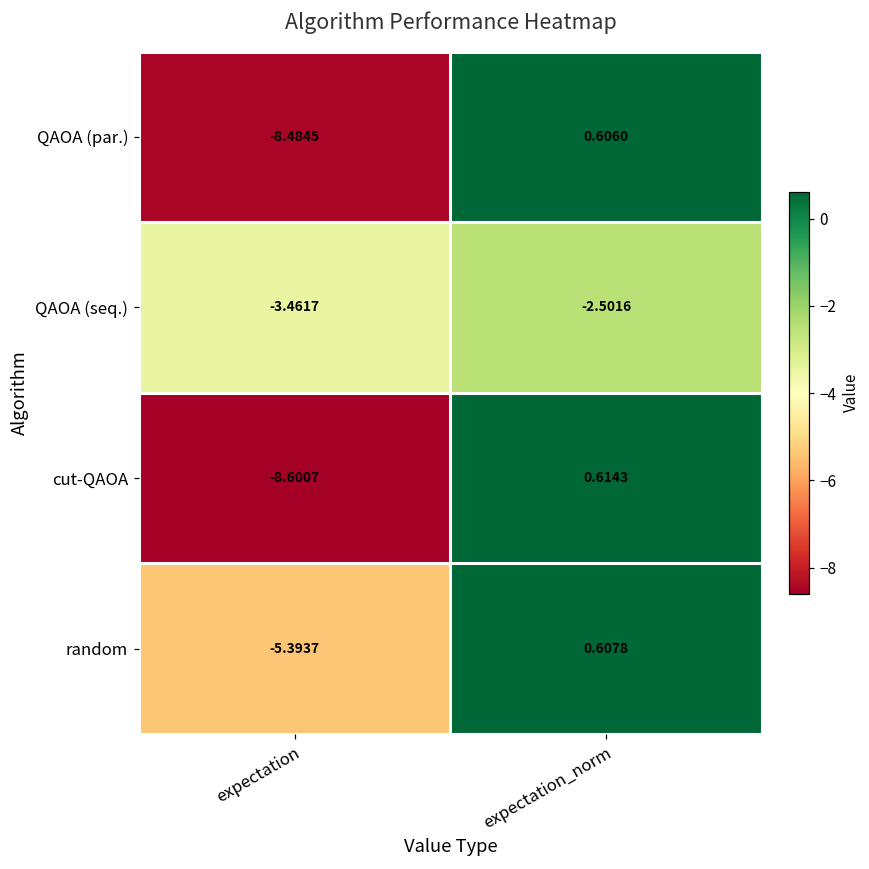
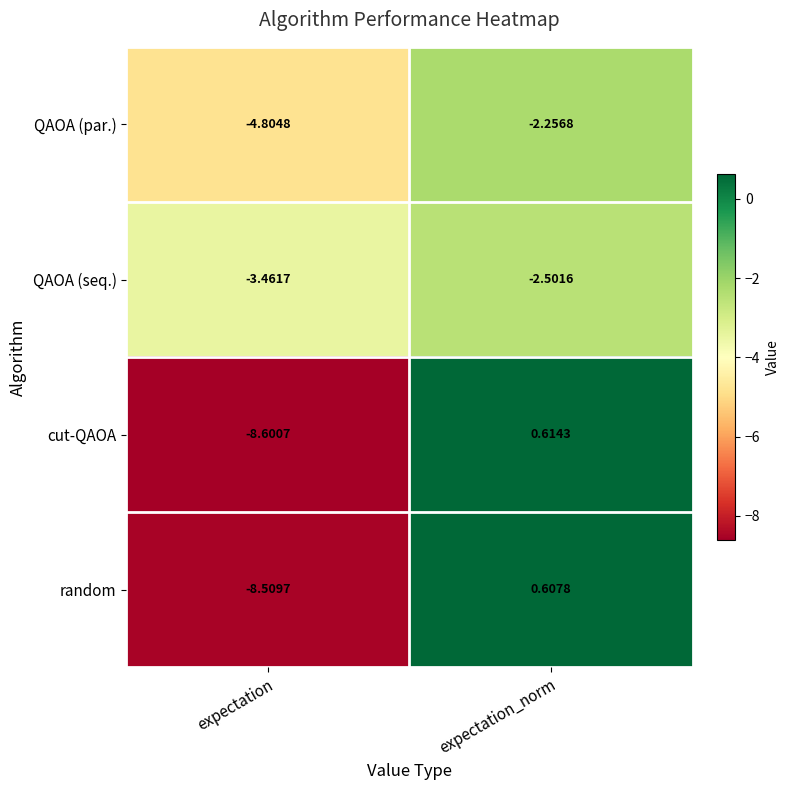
  {
    "QAOA (par.)": {
-     "expectation": -8.4845,
-     "expectation_norm": 0.6060
+     "expectation": -4.8048,
+     "expectation_norm": -2.2568
    },
    "QAOA (seq.)": {
      "expectation": -3.4617,
      "expectation_norm": -2.5016
    },
    "cut-QAOA": {
      "expectation": -8.6007,
      "expectation_norm": 0.6143
    },
    "random": {
-     "expectation": -5.3937,
+     "expectation": -8.5097,
      "expectation_norm": 0.6078
    }
  }
